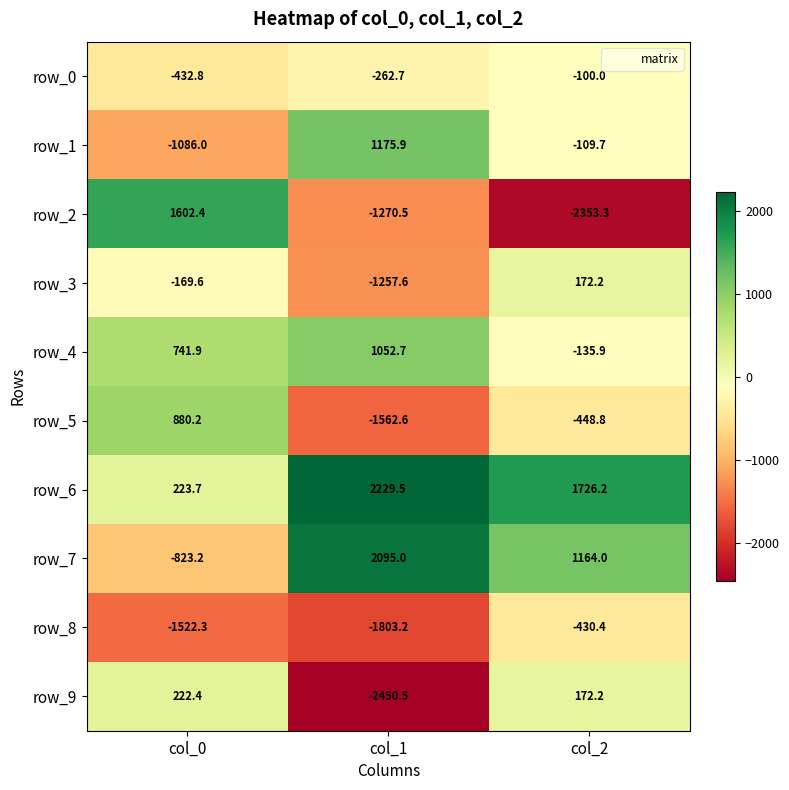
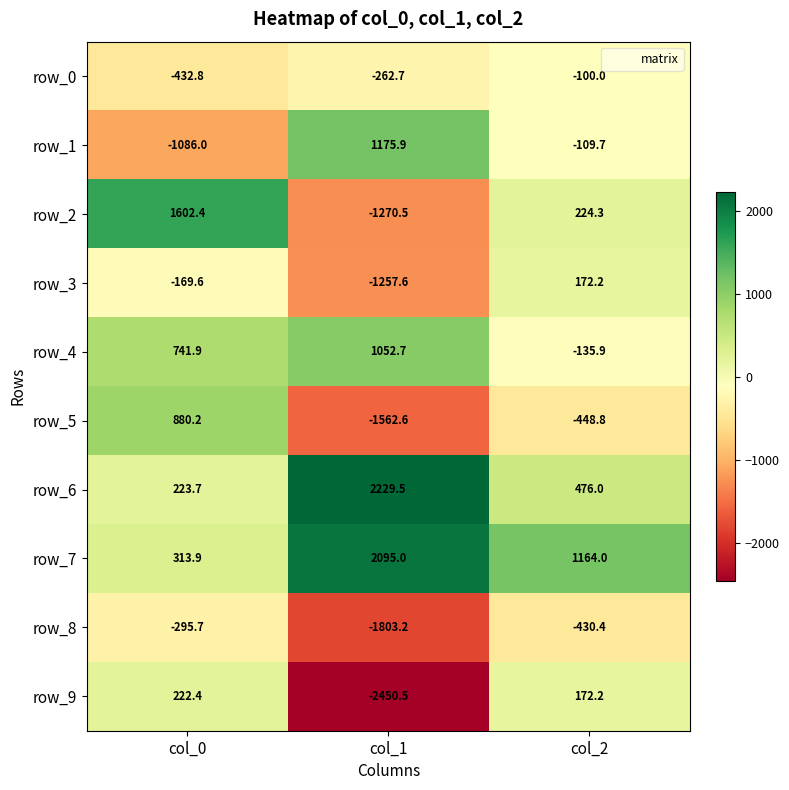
  {
    "row_0": {
      "col_0": -432.8,
      "col_1": -262.7
    },
    "row_1": {
      "col_0": -1086.0,
      "col_1": 1175.9,
      "col_2": -109.7
    },
    "row_2": {
      "col_0": 1602.4,
      "col_1": -1270.5,
-     "col_2": -2353.3
+     "col_2": 224.3
    },
    "row_3": {
      "col_0": -169.6,
      "col_1": -1257.6,
      "col_2": 172.2
    },
    "row_4": {
      "col_0": 741.9,
      "col_1": 1052.7,
      "col_2": -135.9
    },
    "row_5": {
      "col_0": 880.2,
      "col_1": -1562.6,
      "col_2": -448.8
    },
    "row_6": {
      "col_0": 223.7,
      "col_1": 2229.5,
-     "col_2": 1726.2
+     "col_2": 476.0
    },
    "row_7": {
-     "col_0": -823.2,
+     "col_0": 313.9,
      "col_1": 2095.0,
      "col_2": 1164.0
    },
    "row_8": {
-     "col_0": -1522.3,
+     "col_0": -295.7,
      "col_1": -1803.2,
      "col_2": -430.4
    },
    "row_9": {
      "col_0": 222.4,
      "col_1": -2450.5,
      "col_2": 172.2
    }
  }
